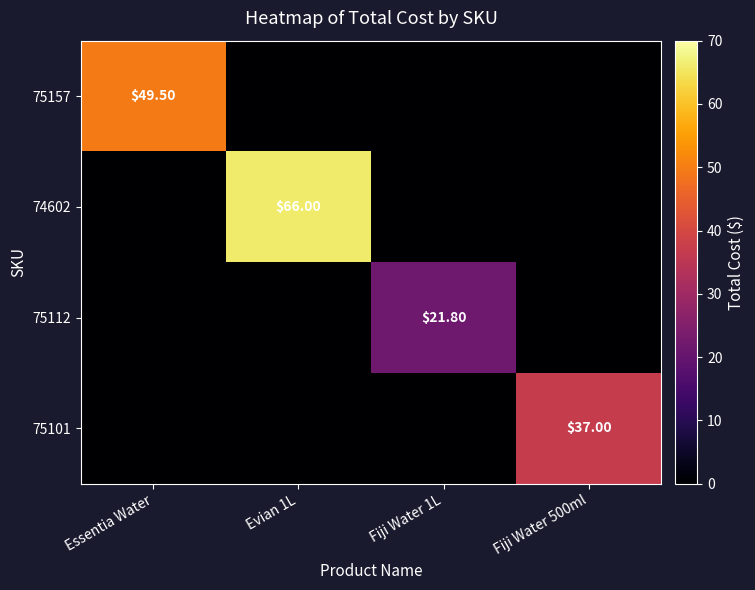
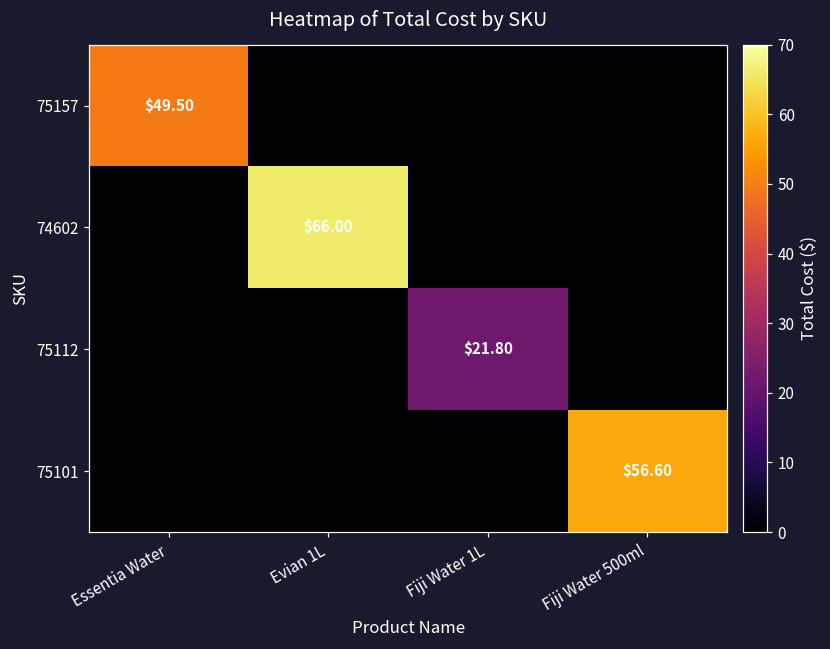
  {
    "75157": {
      "Essentia Water": "$49.50"
    },
    "74602": {
      "Evian 1L": "$66.00"
    },
    "75112": {
      "Fiji Water 1L": "$21.80"
    },
    "75101": {
-     "Fiji Water 500ml": "$37.00"
+     "Fiji Water 500ml": "$56.60"
    }
  }
